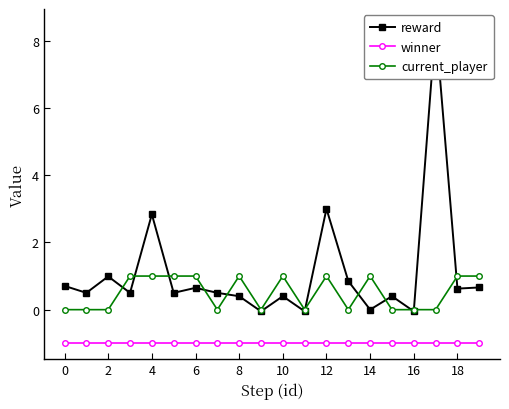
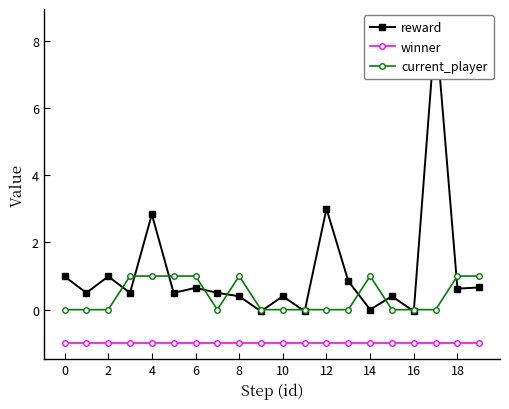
  {
    "reward": {
-     "0": 0.7,
+     "0": 1.0,
      "2": 1.0,
      "4": 2.8,
      "6": 0.6,
      "8": 0.4,
      "10": 0.4,
      "12": 3.0,
      "14": 0.0,
      "18": 0.6
    },
    "winner": {
      "0": -1.0,
      "2": -1.0,
      "4": -1.0,
      "6": -1.0,
      "8": -1.0,
      "10": -1.0,
      "12": -1.0,
      "14": -1.0,
      "16": -1.0,
      "18": -1.0
    },
    "current_player": {
      "0": 0,
      "2": 0,
      "4": 1,
      "6": 1,
      "8": 1,
-     "10": 1,
-     "12": 1,
+     "10": 0,
+     "12": 0,
      "14": 1,
      "18": 1
    }
  }
